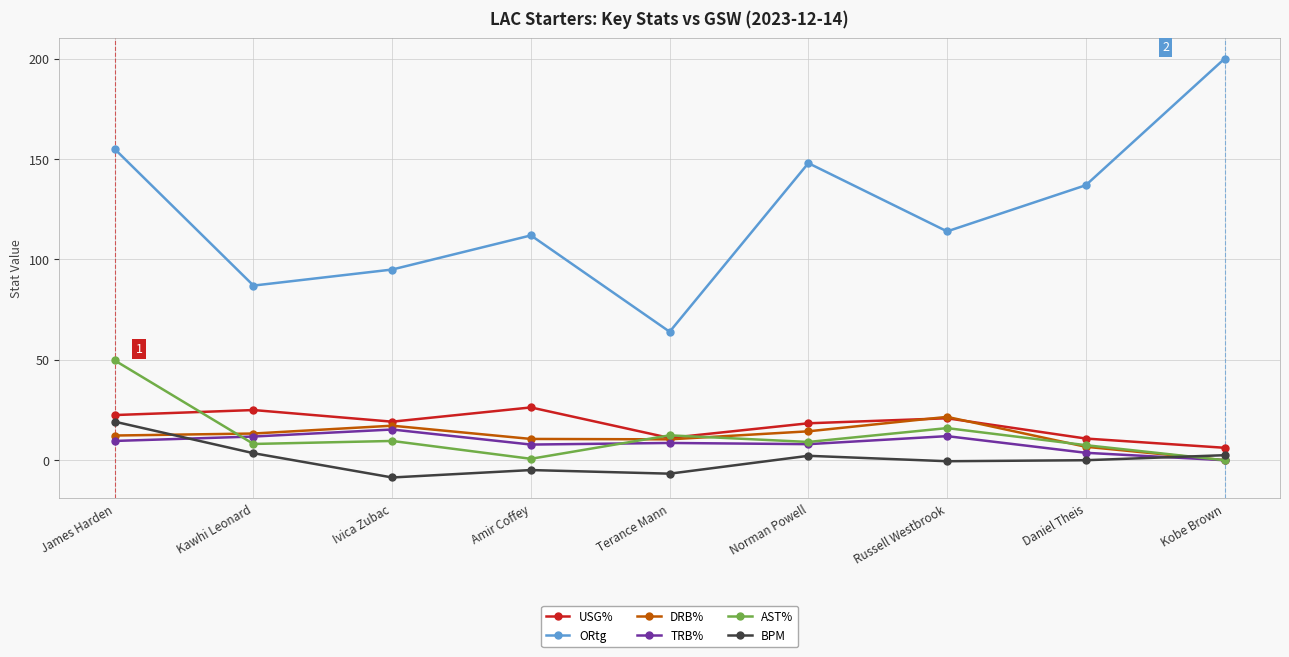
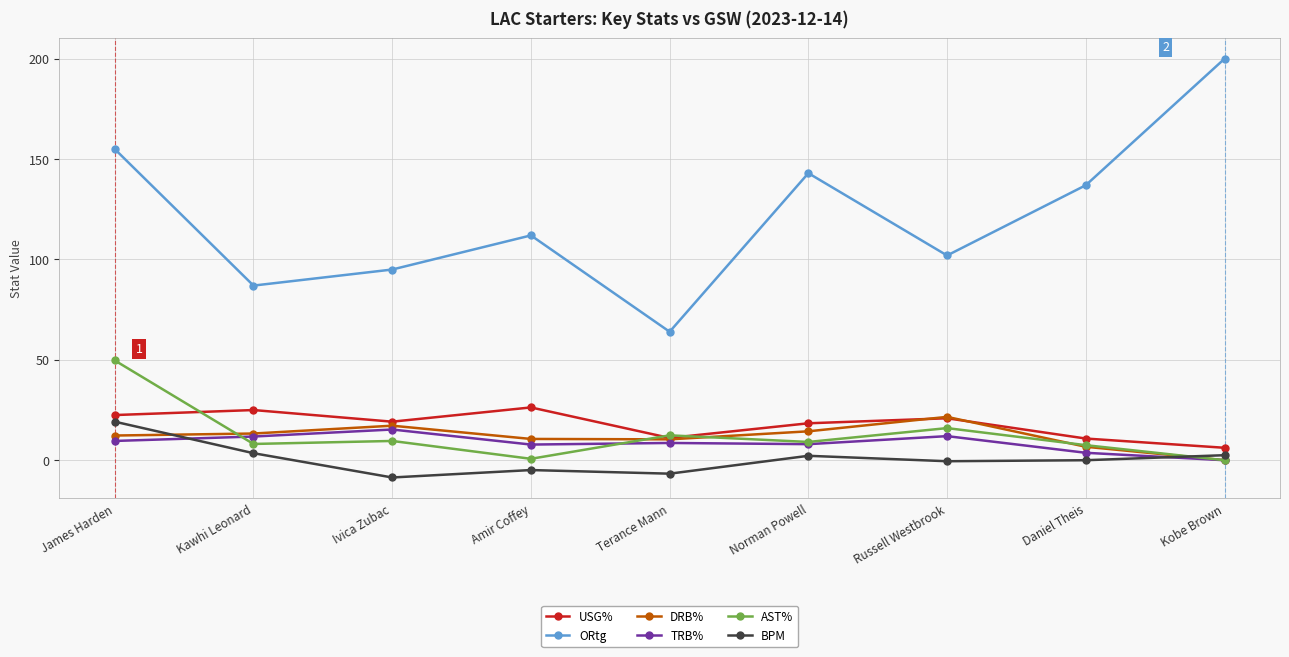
  {
    "USG%": {
      "James Harden": 23,
      "Kawhi Leonard": 25,
      "Ivica Zubac": 19,
      "Amir Coffey": 26,
      "Norman Powell": 18,
      "Daniel Theis": 11,
      "Kobe Brown": 6
    },
    "ORtg": {
      "James Harden": 155,
      "Kawhi Leonard": 87,
      "Ivica Zubac": 95,
      "Amir Coffey": 112,
      "Terance Mann": 64,
-     "Norman Powell": 148,
-     "Russell Westbrook": 114,
+     "Norman Powell": 143,
+     "Russell Westbrook": 102,
      "Daniel Theis": 137,
      "Kobe Brown": 200
    },
    "DRB%": {
      "James Harden": 12,
      "Kawhi Leonard": 13,
      "Ivica Zubac": 17,
      "Amir Coffey": 11,
      "Norman Powell": 14
    },
    "TRB%": {
      "James Harden": 10,
      "Kawhi Leonard": 12,
      "Ivica Zubac": 15,
      "Amir Coffey": 8,
      "Terance Mann": 9,
      "Russell Westbrook": 12,
      "Daniel Theis": 4
    },
    "AST%": {
      "Kawhi Leonard": 8,
      "Ivica Zubac": 10,
      "Amir Coffey": 1,
      "Terance Mann": 12,
      "Russell Westbrook": 16
    },
    "BPM": {
      "James Harden": 19,
      "Kawhi Leonard": 4,
      "Ivica Zubac": -9,
      "Amir Coffey": -5,
      "Terance Mann": -7,
      "Norman Powell": 2,
      "Russell Westbrook": -1,
      "Daniel Theis": 0,
      "Kobe Brown": 3
    }
  }
